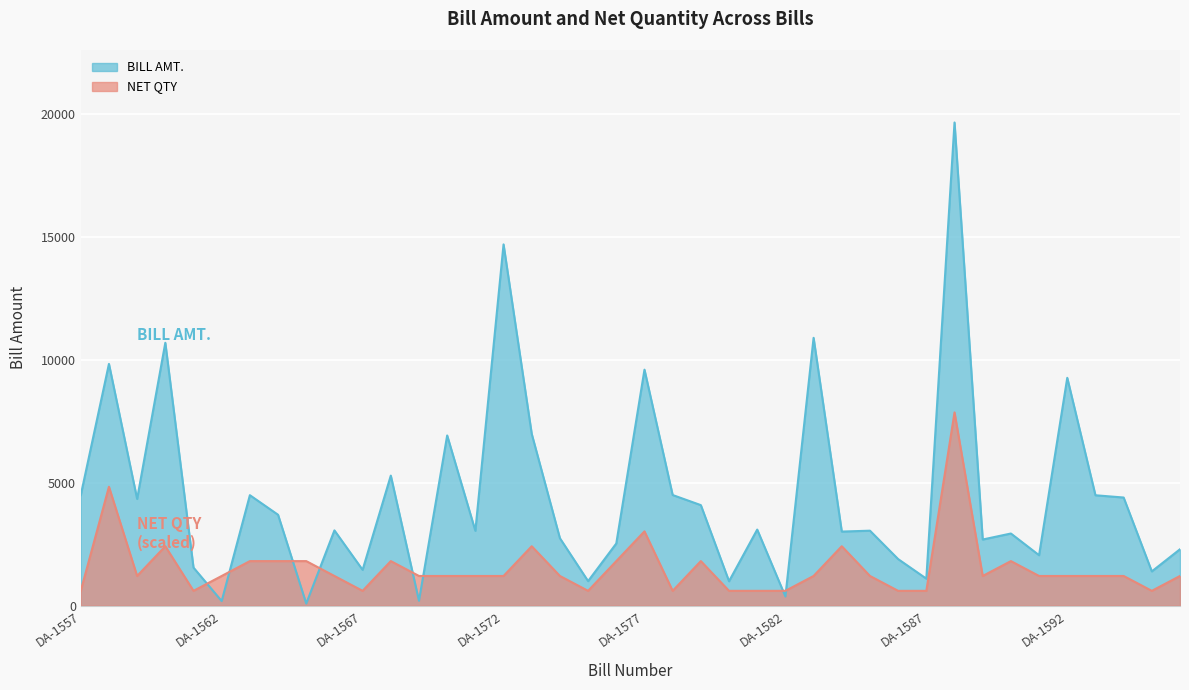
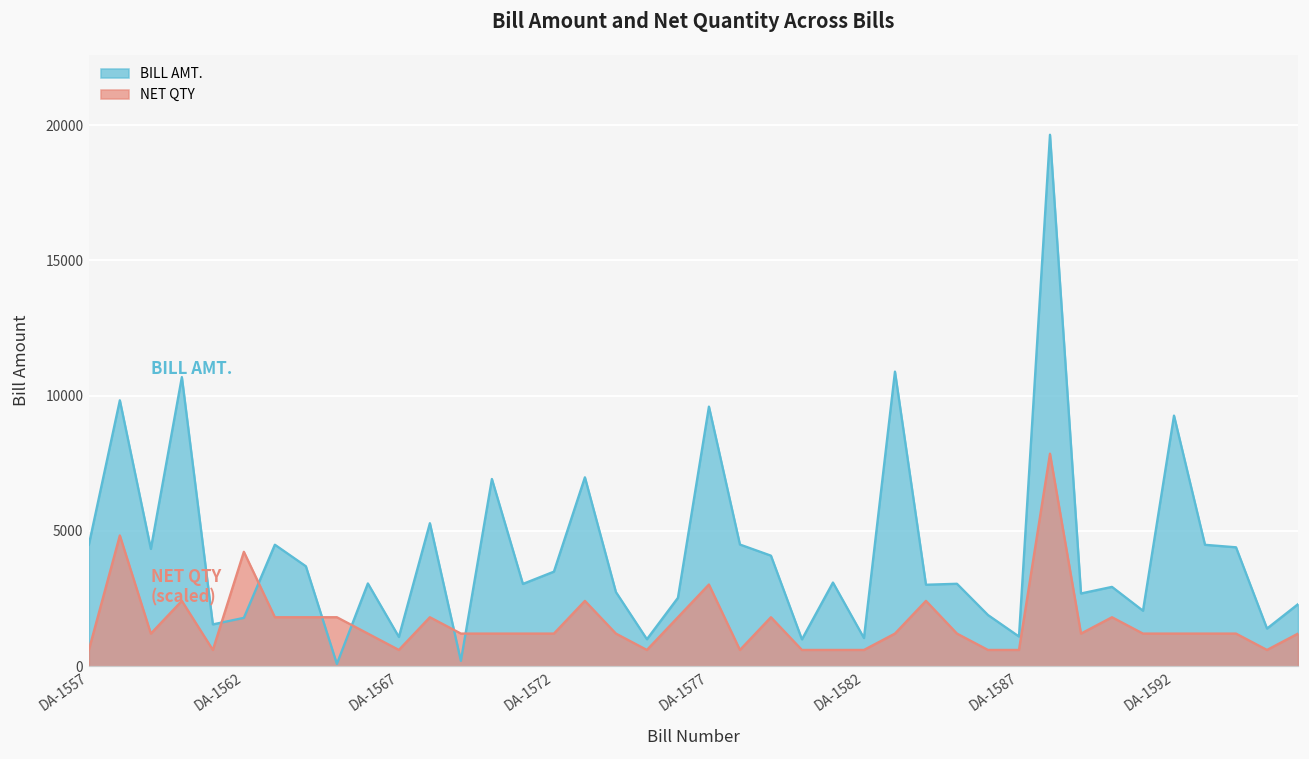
  {
    "BILL AMT.": {
      "DA-1557": 4500,
-     "DA-1562": 200,
-     "DA-1567": 1500,
-     "DA-1572": 14700,
+     "DA-1562": 1800,
+     "DA-1567": 1100,
+     "DA-1572": 3500,
      "DA-1577": 9600,
-     "DA-1582": 400,
+     "DA-1582": 1000,
      "DA-1587": 1100,
      "DA-1592": 9300
    },
    "NET QTY": {
      "DA-1557": 600,
-     "DA-1562": 1200,
+     "DA-1562": 4200,
      "DA-1567": 600,
      "DA-1572": 1200,
      "DA-1577": 3000,
      "DA-1582": 600,
      "DA-1587": 600,
      "DA-1592": 1200
    }
  }
